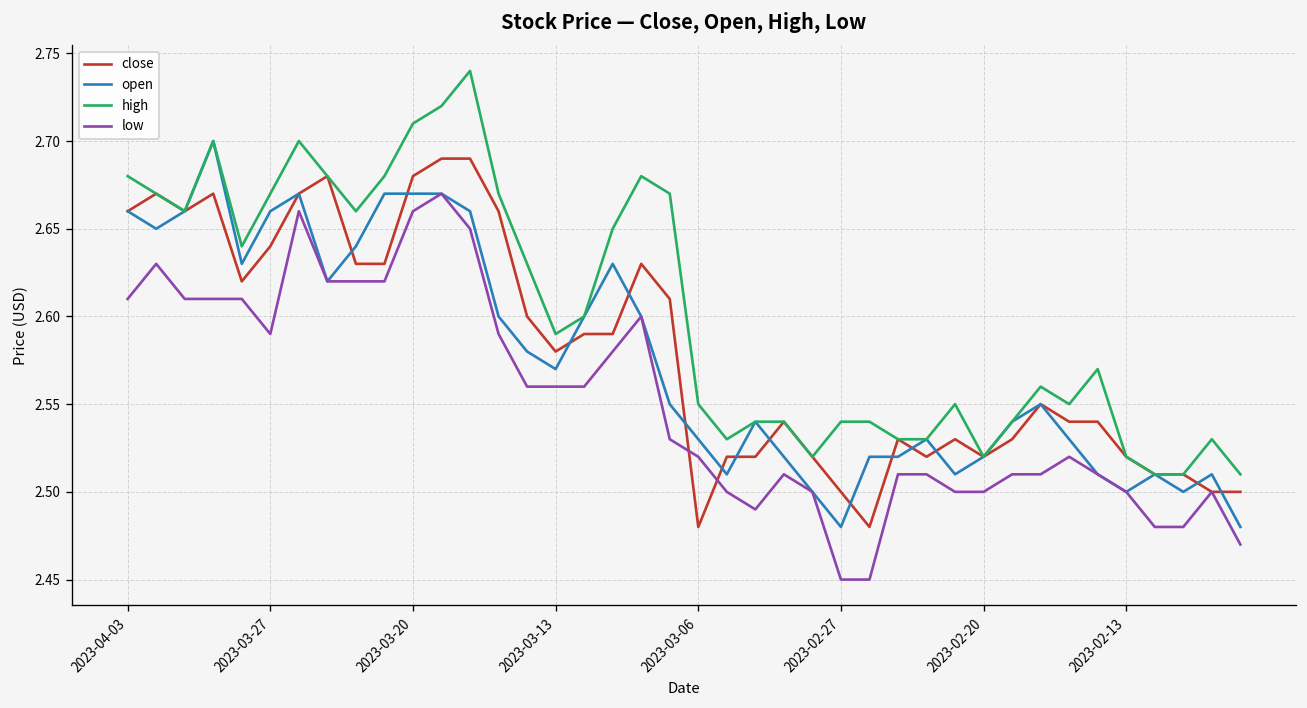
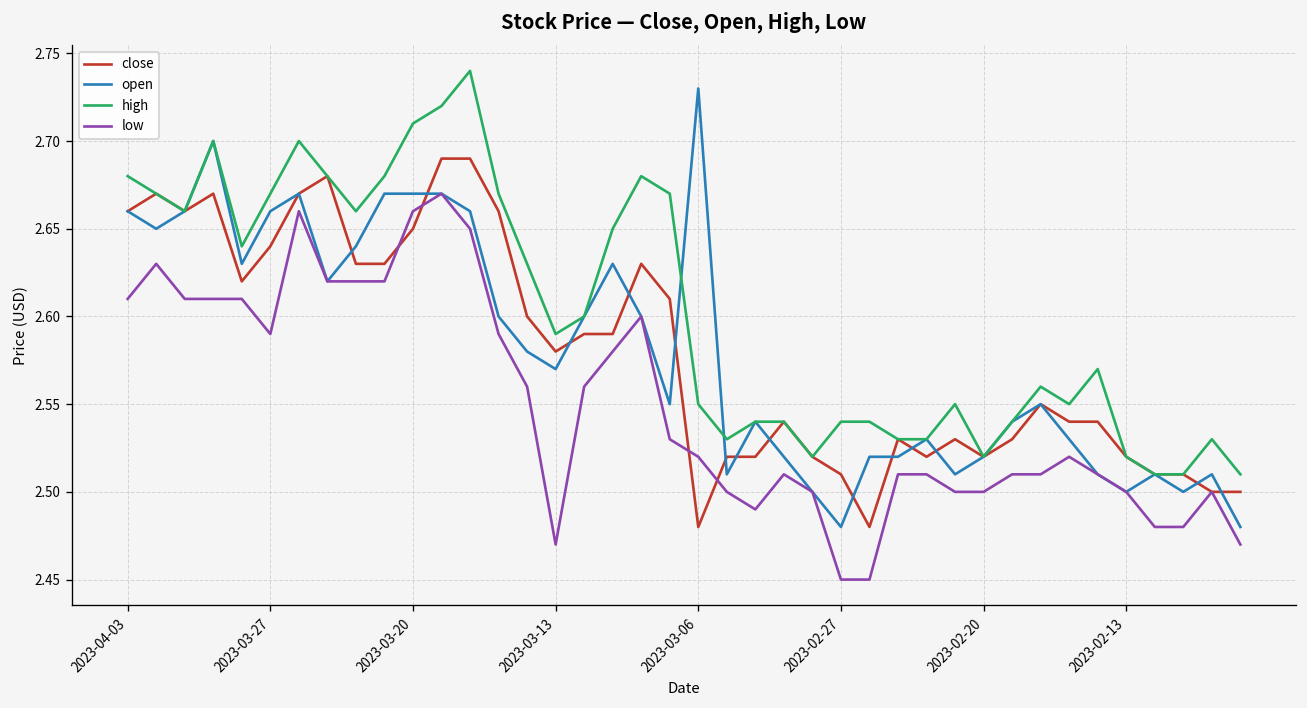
  {
    "close": {
      "2023-03-27": 2.64,
-     "2023-03-20": 2.68,
+     "2023-03-20": 2.65,
      "2023-03-13": 2.58,
      "2023-03-06": 2.48,
-     "2023-02-27": 2.50
+     "2023-02-27": 2.51
    },
    "open": {
      "2023-03-27": 2.66,
      "2023-03-20": 2.67,
      "2023-03-13": 2.57,
-     "2023-03-06": 2.53,
+     "2023-03-06": 2.73,
      "2023-02-27": 2.48
    },
    "high": {
      "2023-04-03": 2.68,
      "2023-03-27": 2.67,
      "2023-03-20": 2.71,
      "2023-03-13": 2.59,
      "2023-03-06": 2.55,
      "2023-02-27": 2.54
    },
    "low": {
      "2023-04-03": 2.61,
      "2023-03-27": 2.59,
      "2023-03-20": 2.66,
-     "2023-03-13": 2.56,
+     "2023-03-13": 2.47,
      "2023-03-06": 2.52,
      "2023-02-27": 2.45,
      "2023-02-20": 2.50
    }
  }
